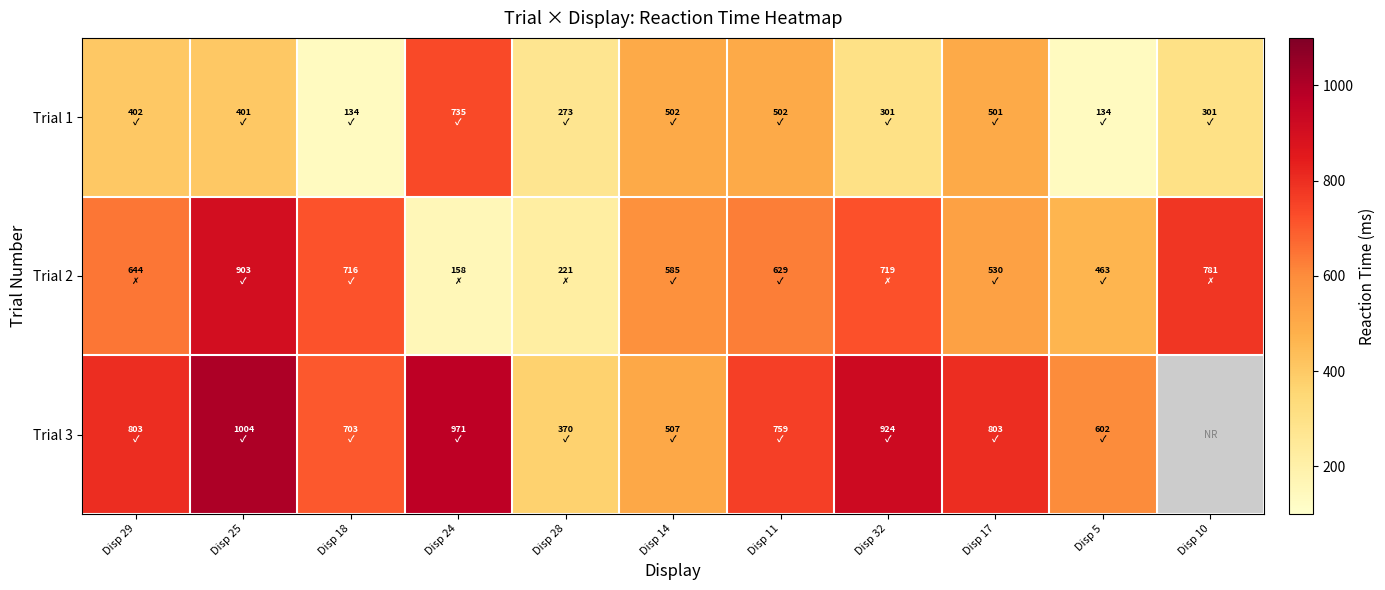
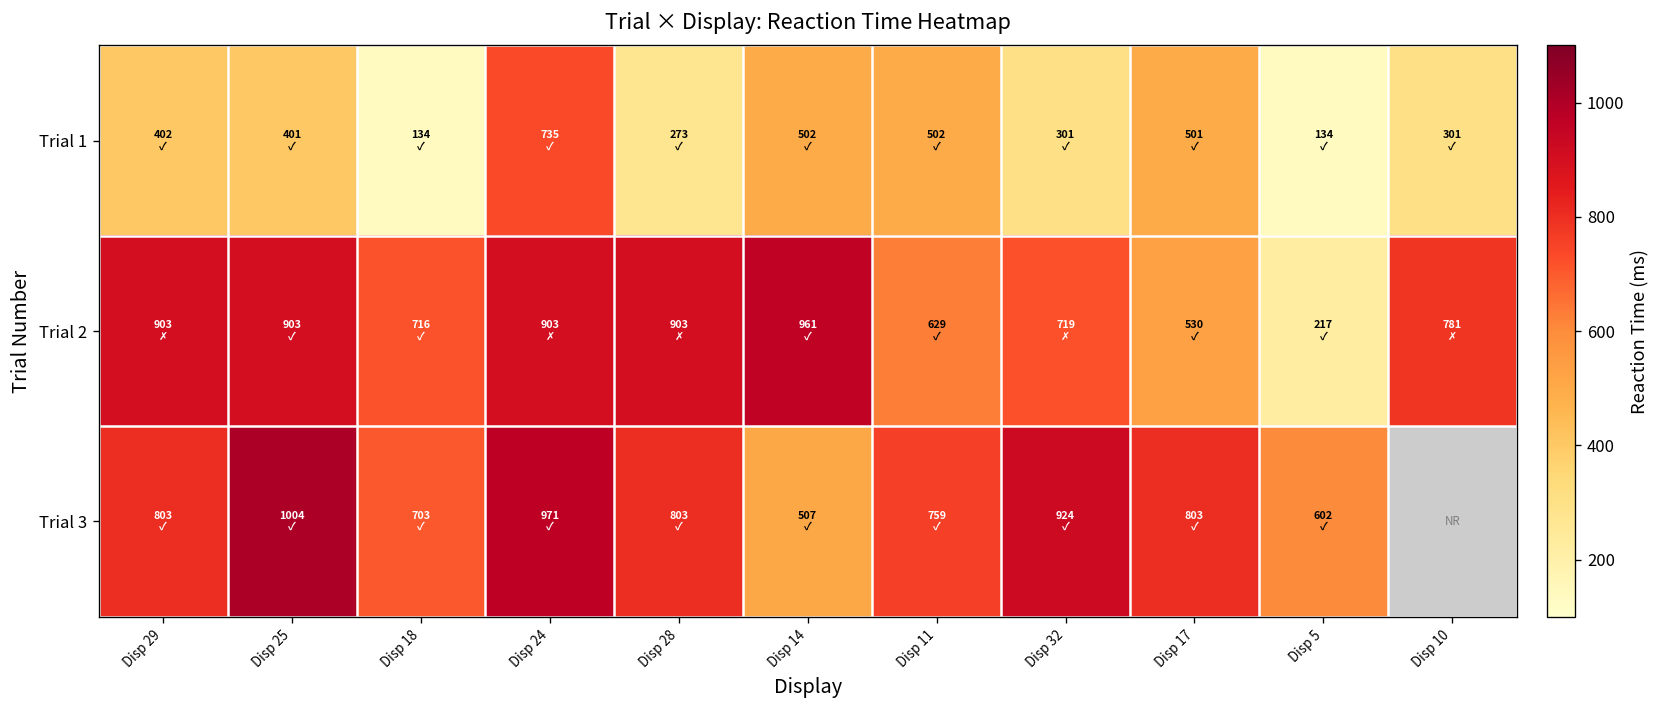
  {
    "Trial 1": {
      "Disp 29": 402,
      "Disp 25": 401,
      "Disp 18": 134,
      "Disp 24": 735,
      "Disp 28": 273,
      "Disp 14": 502,
      "Disp 11": 502,
      "Disp 32": 301,
      "Disp 17": 501,
      "Disp 5": 134,
      "Disp 10": 301
    },
    "Trial 2": {
-     "Disp 29": 644,
+     "Disp 29": 903,
      "Disp 25": 903,
      "Disp 18": 716,
-     "Disp 24": 158,
-     "Disp 28": 221,
-     "Disp 14": 585,
+     "Disp 24": 903,
+     "Disp 28": 903,
+     "Disp 14": 961,
      "Disp 11": 629,
      "Disp 32": 719,
      "Disp 17": 530,
-     "Disp 5": 463,
+     "Disp 5": 217,
      "Disp 10": 781
    },
    "Trial 3": {
      "Disp 29": 803,
      "Disp 25": 1004,
      "Disp 18": 703,
      "Disp 24": 971,
-     "Disp 28": 370,
+     "Disp 28": 803,
      "Disp 14": 507,
      "Disp 11": 759,
      "Disp 32": 924,
      "Disp 17": 803,
      "Disp 5": 602
    }
  }
